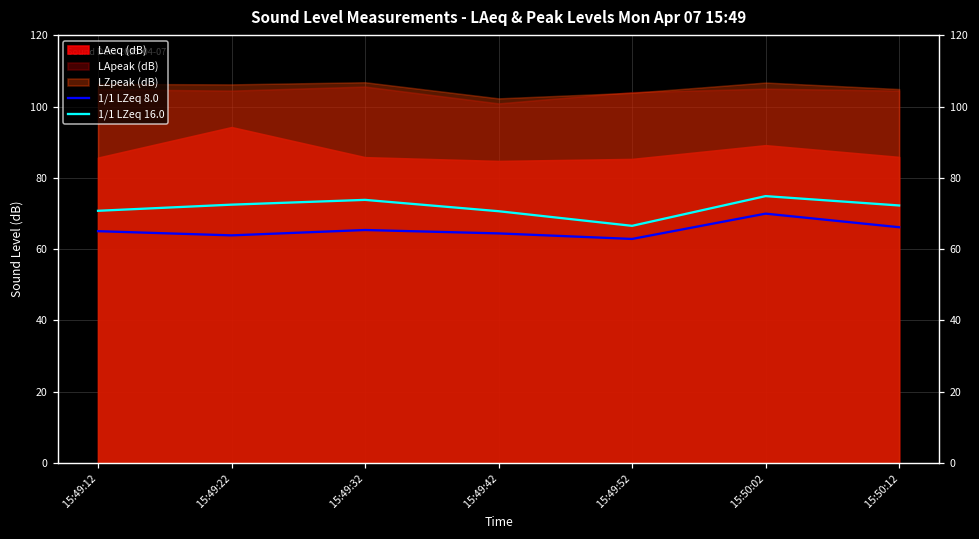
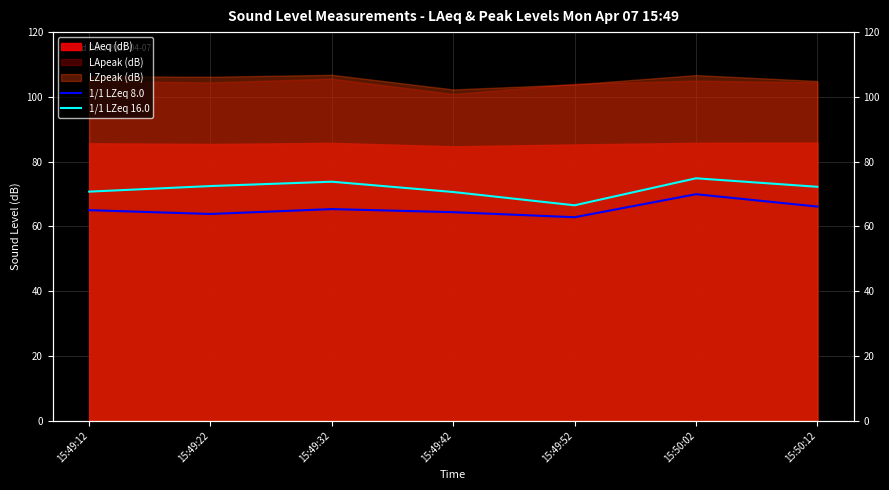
  {
    "1/1 LZeq 8.0": {
      "15:49:12": 65,
      "15:49:22": 64,
      "15:49:32": 65,
      "15:49:42": 64,
      "15:49:52": 63,
      "15:50:02": 70,
      "15:50:12": 66
    },
    "LAeq (dB)": {
      "15:49:12": 86,
-     "15:49:22": 94,
+     "15:49:22": 85,
      "15:49:32": 86,
      "15:49:42": 85,
      "15:49:52": 85,
-     "15:50:02": 89,
+     "15:50:02": 86,
      "15:50:12": 86
    },
    "1/1 LZeq 16.0": {
      "15:49:12": 71,
      "15:49:22": 72,
      "15:49:32": 74,
      "15:49:42": 71,
      "15:49:52": 67,
      "15:50:02": 75,
      "15:50:12": 72
    }
  }
